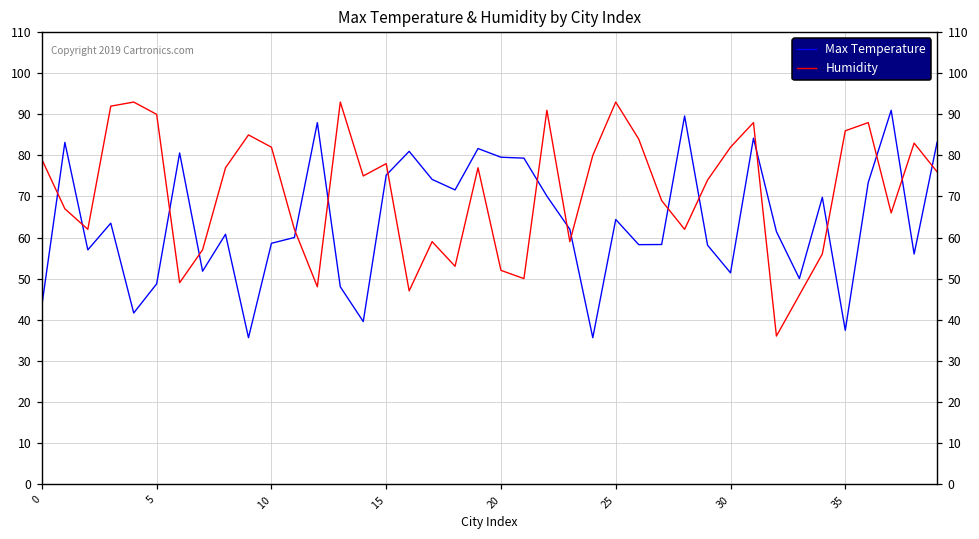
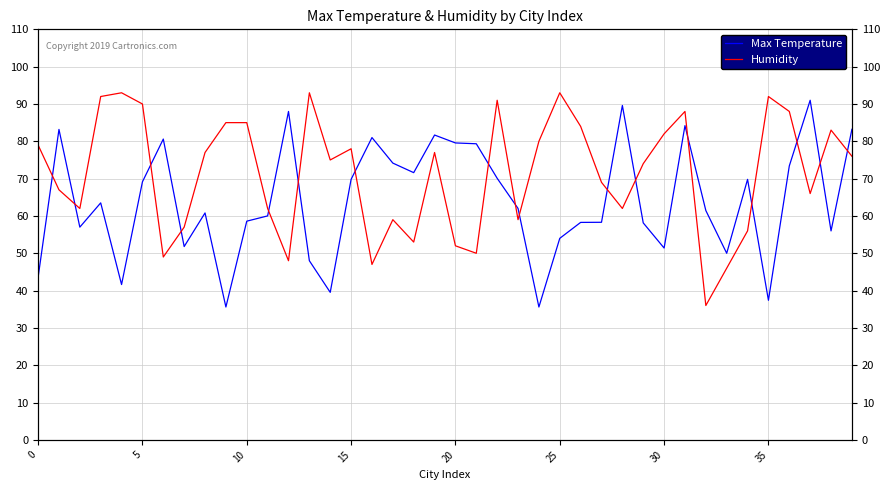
  {
    "Max Temperature": {
      "0": 44,
-     "5": 49,
+     "5": 69,
      "10": 59,
-     "15": 75,
+     "15": 70,
      "20": 80,
-     "25": 64,
+     "25": 54,
      "30": 51,
      "35": 37
    },
    "Humidity": {
      "0": 79,
      "5": 90,
-     "10": 82,
+     "10": 85,
      "15": 78,
      "20": 52,
      "25": 93,
      "30": 82,
-     "35": 86
+     "35": 92
    }
  }
